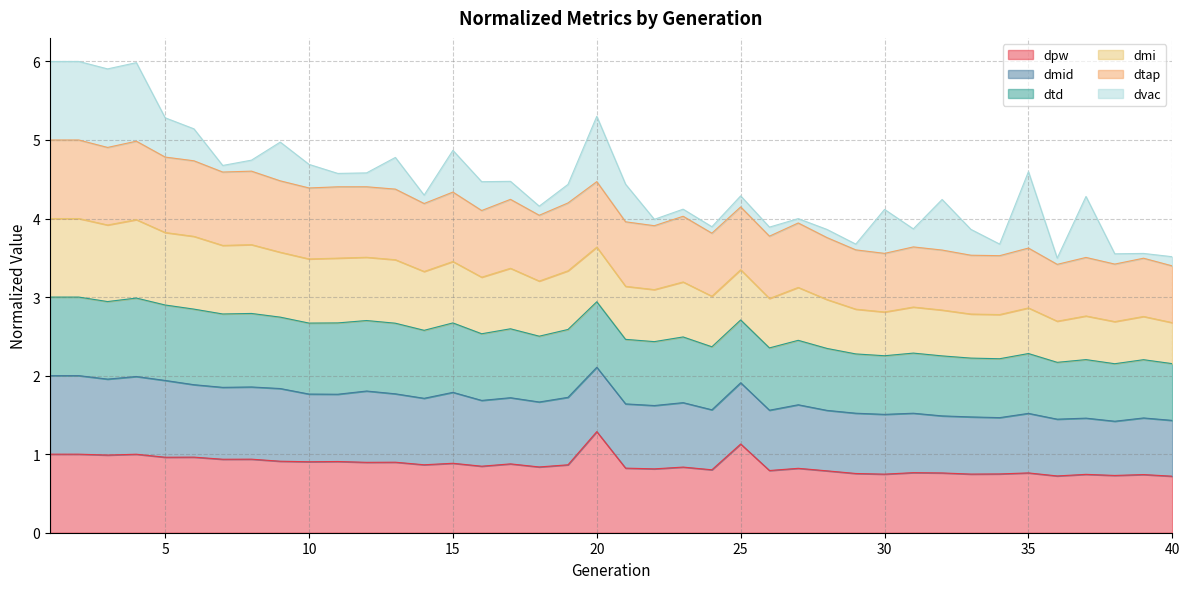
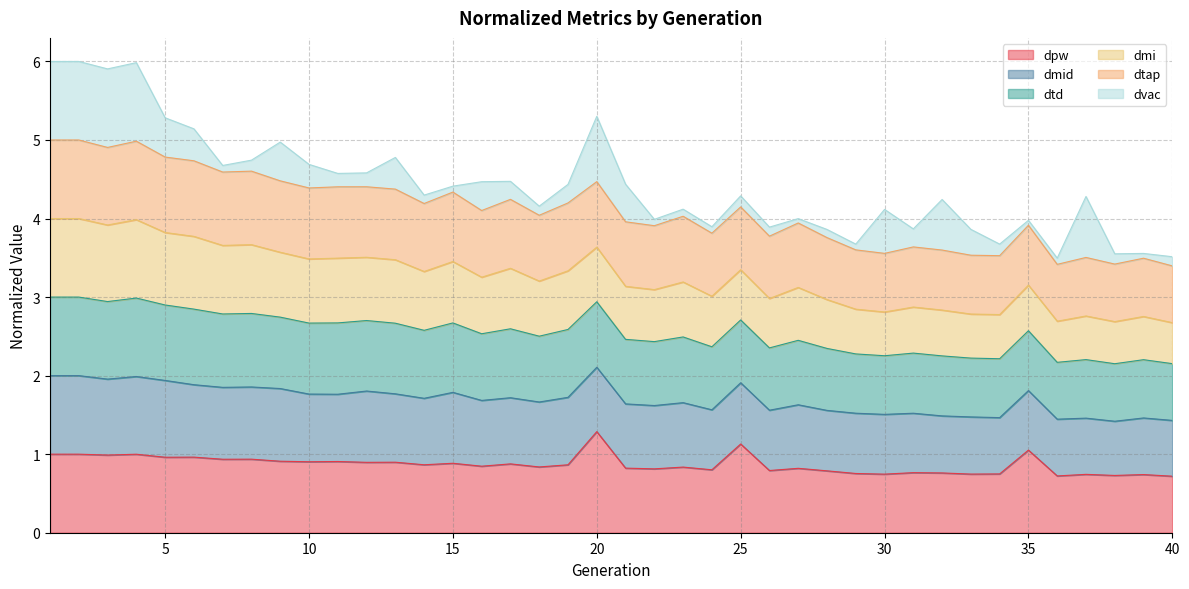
  {
    "dpw": {
      "5": 1.0,
      "10": 0.9,
      "15": 0.9,
      "20": 1.3,
      "25": 1.1,
      "30": 0.7,
-     "35": 0.8,
+     "35": 1.1,
      "40": 0.7
    },
    "dvac": {
      "5": 0.5,
      "10": 0.3,
-     "15": 0.5,
+     "15": 0.1,
      "20": 0.8,
      "25": 0.1,
      "30": 0.6,
-     "35": 1.0,
+     "35": 0.1,
      "40": 0.1
    }
  }
